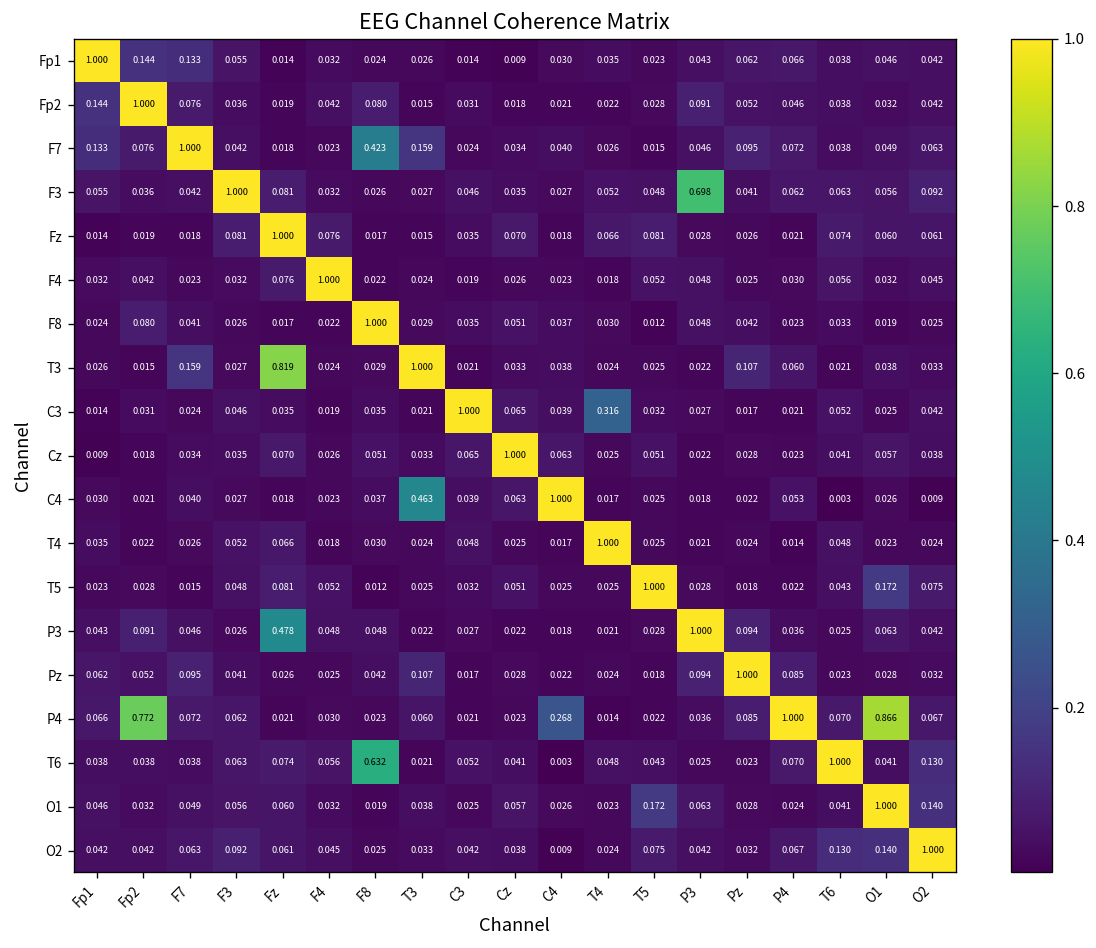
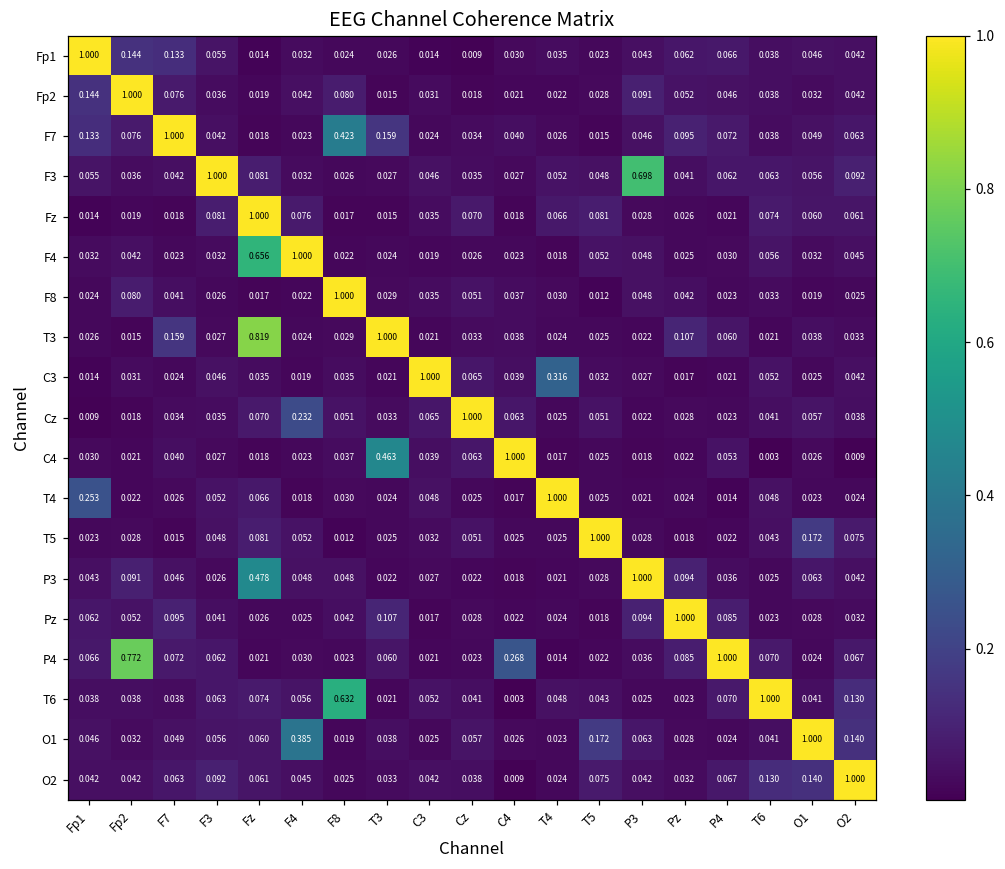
  {
    "F4": {
      "Fp1": 0.032,
      "Fp2": 0.042,
      "F7": 0.023,
      "F3": 0.032,
-     "Fz": 0.076,
+     "Fz": 0.656,
      "F4": 1.000,
      "F8": 0.022,
      "T3": 0.024,
      "C3": 0.019,
      "Cz": 0.026,
      "C4": 0.023,
      "T4": 0.018,
      "T5": 0.052,
      "P3": 0.048,
      "Pz": 0.025,
      "P4": 0.030,
      "T6": 0.056,
      "O1": 0.032,
      "O2": 0.045
    },
    "Cz": {
      "Fp1": 0.009,
      "Fp2": 0.018,
      "F7": 0.034,
      "F3": 0.035,
      "Fz": 0.070,
-     "F4": 0.026,
+     "F4": 0.232,
      "F8": 0.051,
      "T3": 0.033,
      "C3": 0.065,
      "Cz": 1.000,
      "C4": 0.063,
      "T4": 0.025,
      "T5": 0.051,
      "P3": 0.022,
      "Pz": 0.028,
      "P4": 0.023,
      "T6": 0.041,
      "O1": 0.057,
      "O2": 0.038
    },
    "T4": {
-     "Fp1": 0.035,
+     "Fp1": 0.253,
      "Fp2": 0.022,
      "F7": 0.026,
      "F3": 0.052,
      "Fz": 0.066,
      "F4": 0.018,
      "F8": 0.030,
      "T3": 0.024,
      "C3": 0.048,
      "Cz": 0.025,
      "C4": 0.017,
      "T4": 1.000,
      "T5": 0.025,
      "P3": 0.021,
      "Pz": 0.024,
      "P4": 0.014,
      "T6": 0.048,
      "O1": 0.023,
      "O2": 0.024
    },
    "P4": {
      "Fp1": 0.066,
      "Fp2": 0.772,
      "F7": 0.072,
      "F3": 0.062,
      "Fz": 0.021,
      "F4": 0.030,
      "F8": 0.023,
      "T3": 0.060,
      "C3": 0.021,
      "Cz": 0.023,
      "C4": 0.268,
      "T4": 0.014,
      "T5": 0.022,
      "P3": 0.036,
      "Pz": 0.085,
      "P4": 1.000,
      "T6": 0.070,
-     "O1": 0.866,
+     "O1": 0.024,
      "O2": 0.067
    },
    "O1": {
      "Fp1": 0.046,
      "Fp2": 0.032,
      "F7": 0.049,
      "F3": 0.056,
      "Fz": 0.060,
-     "F4": 0.032,
+     "F4": 0.385,
      "F8": 0.019,
      "T3": 0.038,
      "C3": 0.025,
      "Cz": 0.057,
      "C4": 0.026,
      "T4": 0.023,
      "T5": 0.172,
      "P3": 0.063,
      "Pz": 0.028,
      "P4": 0.024,
      "T6": 0.041,
      "O1": 1.000,
      "O2": 0.140
    }
  }
